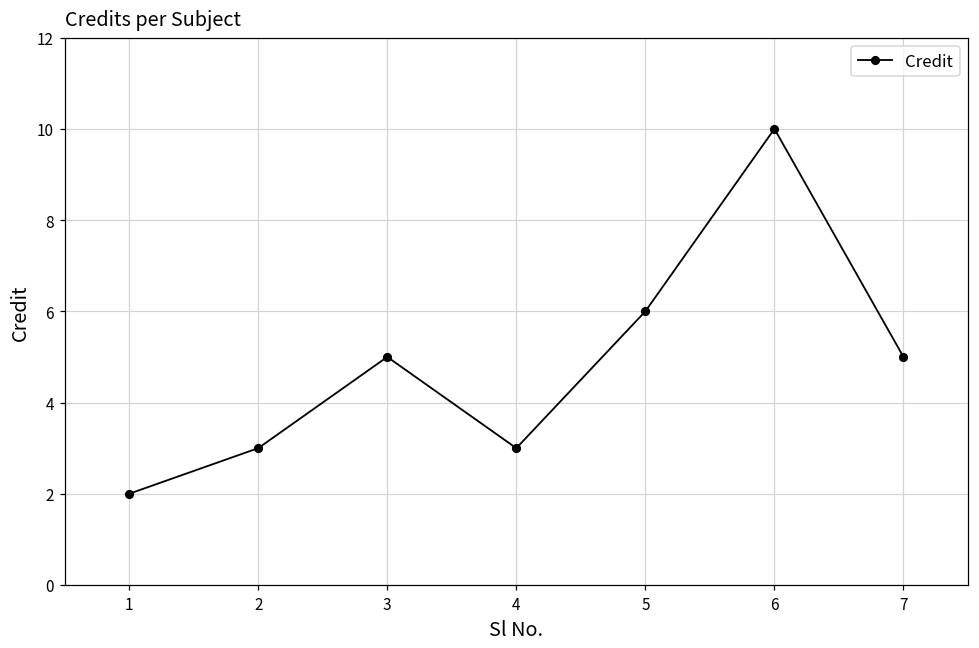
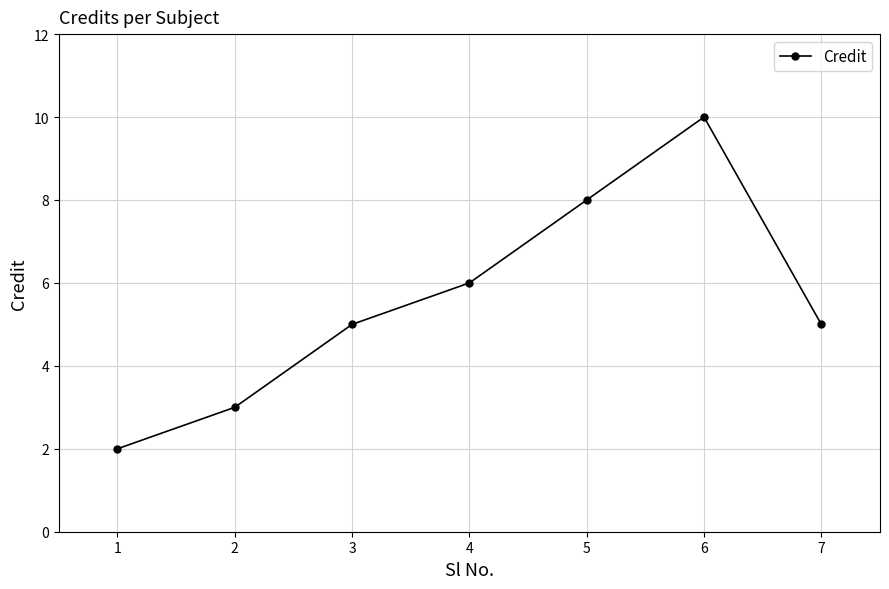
  {
    "1": 2,
    "2": 3,
    "3": 5,
-   "4": 3,
-   "5": 6,
+   "4": 6,
+   "5": 8,
    "6": 10,
    "7": 5
  }
